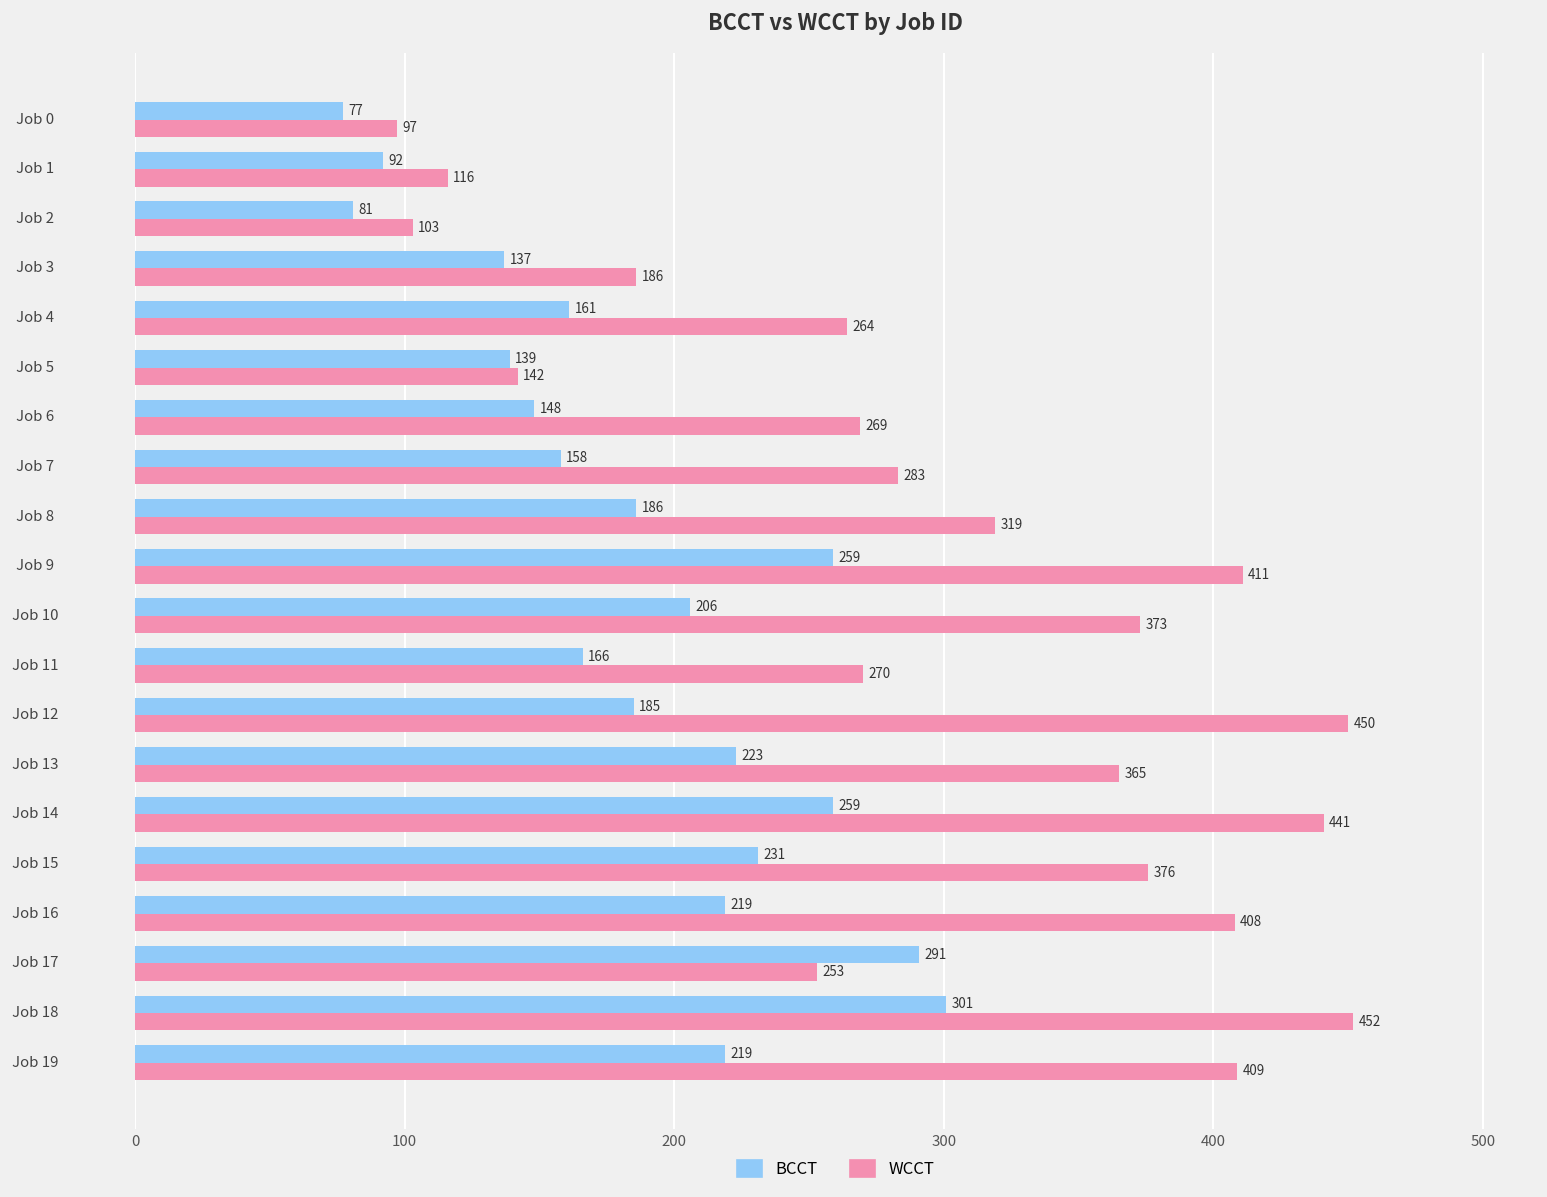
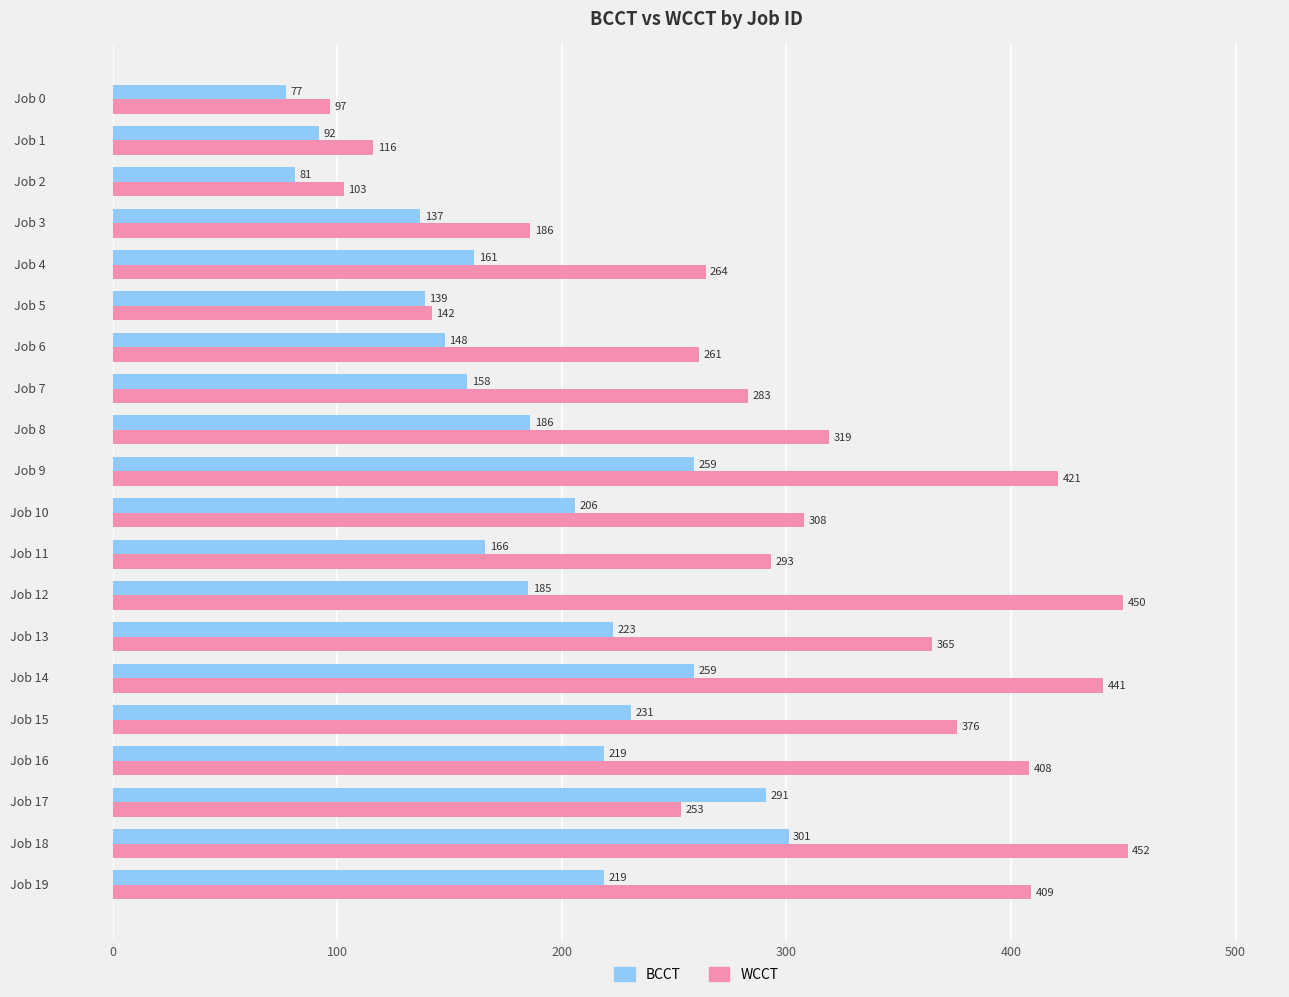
  {
    "WCCT": {
      "Job 0": 97,
      "Job 1": 116,
      "Job 2": 103,
      "Job 3": 186,
      "Job 4": 264,
      "Job 5": 142,
-     "Job 6": 269,
+     "Job 6": 261,
      "Job 7": 283,
      "Job 8": 319,
-     "Job 9": 411,
-     "Job 10": 373,
-     "Job 11": 270,
+     "Job 9": 421,
+     "Job 10": 308,
+     "Job 11": 293,
      "Job 12": 450,
      "Job 13": 365,
      "Job 14": 441,
      "Job 15": 376,
      "Job 16": 408,
      "Job 17": 253,
      "Job 18": 452,
      "Job 19": 409
    },
    "BCCT": {
      "Job 0": 77,
      "Job 1": 92,
      "Job 2": 81,
      "Job 3": 137,
      "Job 4": 161,
      "Job 5": 139,
      "Job 6": 148,
      "Job 7": 158,
      "Job 8": 186,
      "Job 9": 259,
      "Job 10": 206,
      "Job 11": 166,
      "Job 12": 185,
      "Job 13": 223,
      "Job 14": 259,
      "Job 15": 231,
      "Job 16": 219,
      "Job 17": 291,
      "Job 18": 301,
      "Job 19": 219
    }
  }
